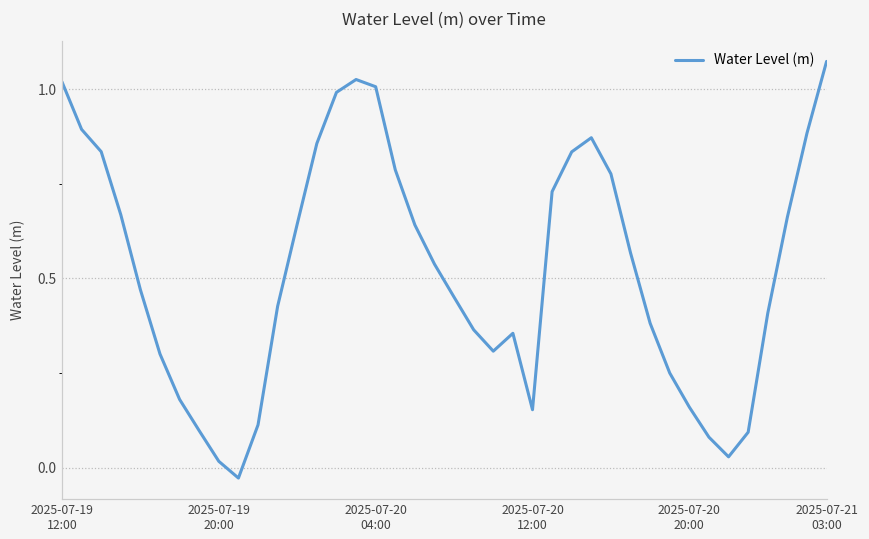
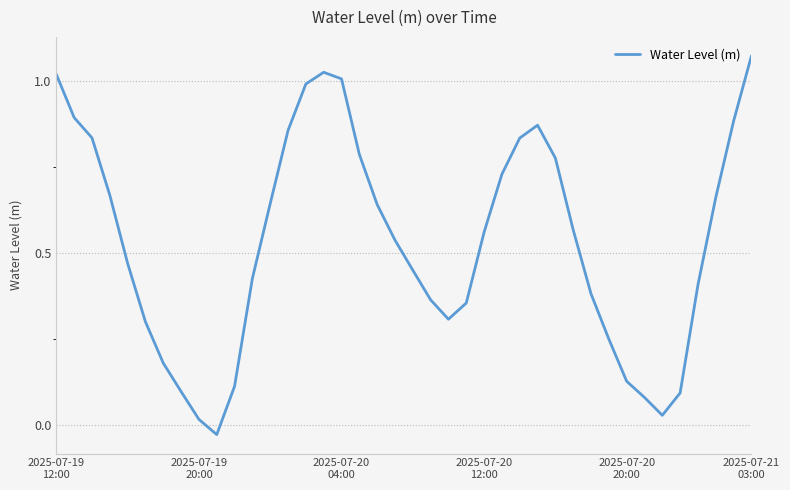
  {
    "2025-07-19 12:00": 1.02,
    "2025-07-19 20:00": 0.02,
    "2025-07-20 04:00": 1.01,
-   "2025-07-20 12:00": 0.15,
-   "2025-07-20 20:00": 0.16,
+   "2025-07-20 12:00": 0.56,
+   "2025-07-20 20:00": 0.13,
    "2025-07-21 03:00": 1.07
  }
